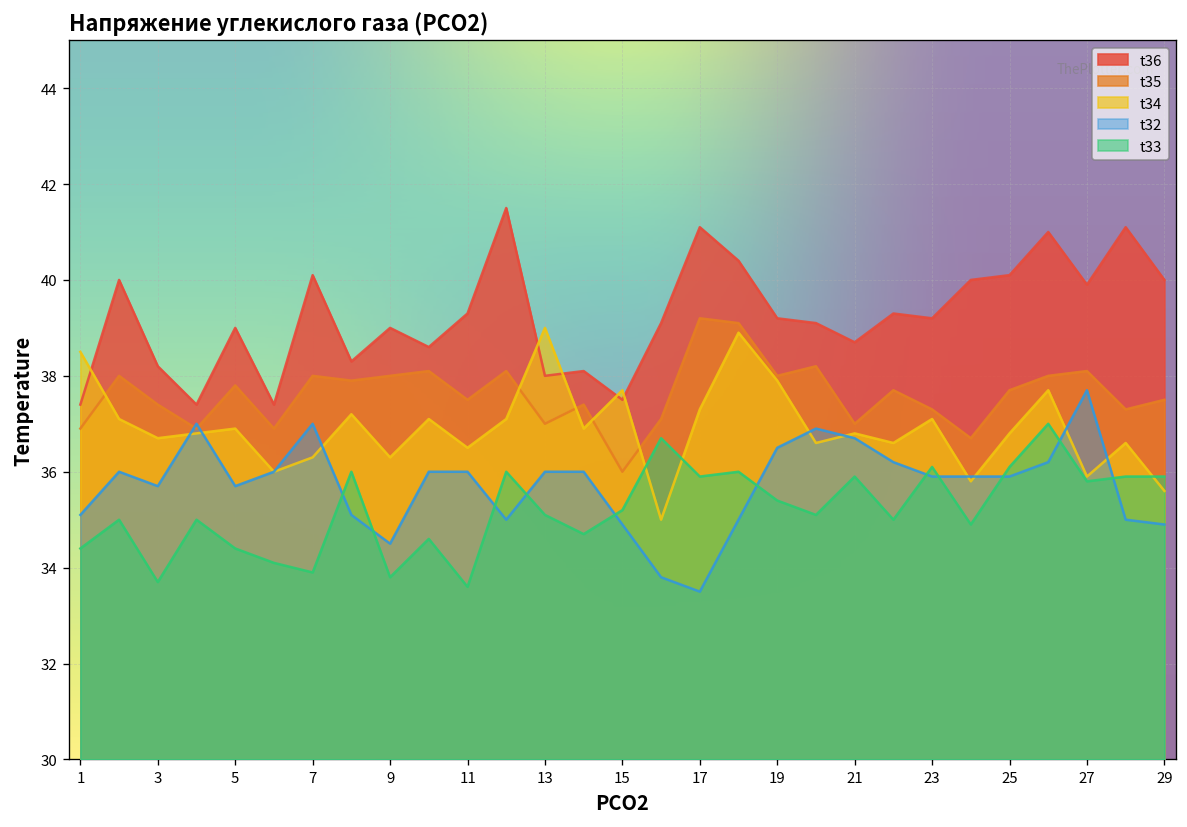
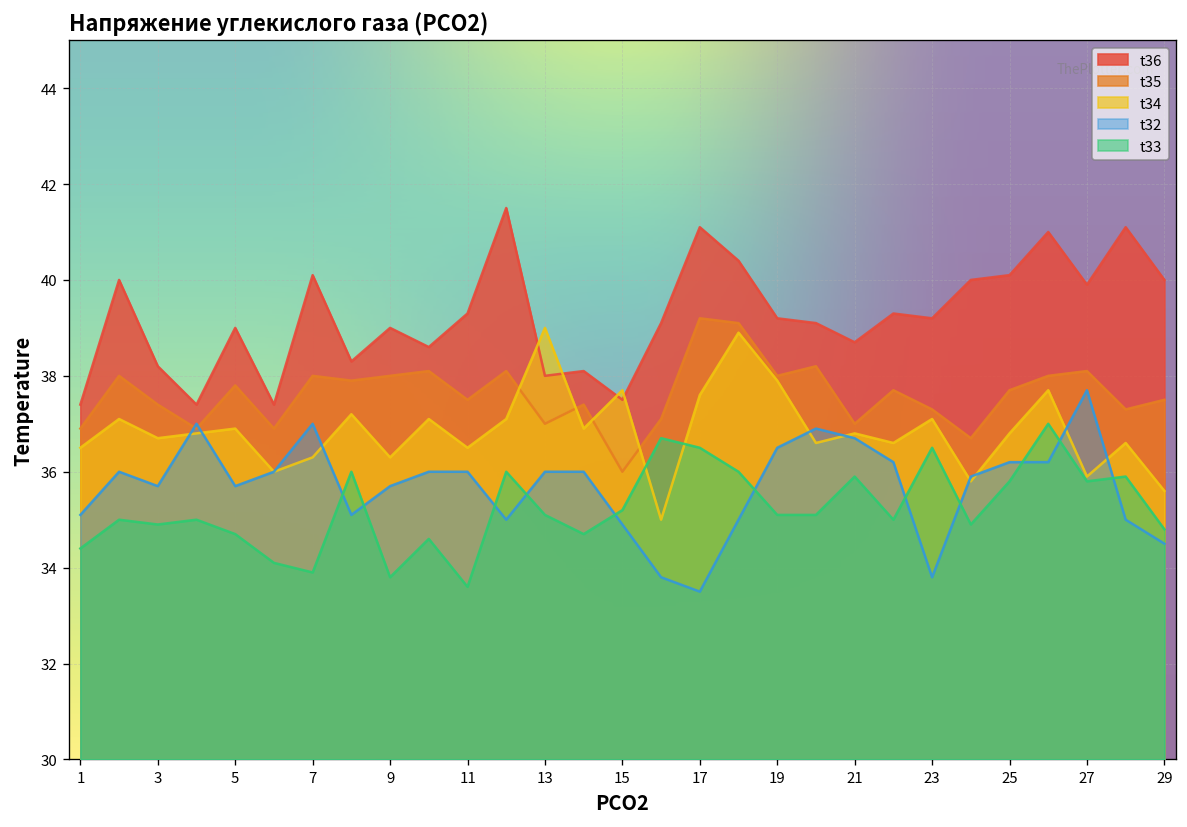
  {
    "t34": {
-     "1": 38.5,
+     "1": 36.5,
      "3": 36.7,
      "5": 36.9,
      "7": 36.3,
      "9": 36.3,
      "11": 36.5,
      "13": 39.0,
      "15": 37.7,
-     "17": 37.3,
+     "17": 37.6,
      "19": 37.9,
      "21": 36.8,
      "23": 37.1,
      "25": 36.8,
      "27": 35.9,
      "29": 35.6
    },
    "t32": {
      "1": 35.1,
      "3": 35.7,
      "5": 35.7,
      "7": 37.0,
-     "9": 34.5,
+     "9": 35.7,
      "11": 36.0,
      "13": 36.0,
      "15": 34.9,
      "17": 33.5,
      "19": 36.5,
      "21": 36.7,
-     "23": 35.9,
-     "25": 35.9,
+     "23": 33.8,
+     "25": 36.2,
      "27": 37.7,
-     "29": 34.9
+     "29": 34.5
    },
    "t33": {
      "1": 34.4,
-     "3": 33.7,
-     "5": 34.4,
+     "3": 34.9,
+     "5": 34.7,
      "7": 33.9,
      "9": 33.8,
      "11": 33.6,
      "13": 35.1,
      "15": 35.2,
-     "17": 35.9,
-     "19": 35.4,
+     "17": 36.5,
+     "19": 35.1,
      "21": 35.9,
-     "23": 36.1,
-     "25": 36.1,
+     "23": 36.5,
+     "25": 35.8,
      "27": 35.8,
-     "29": 35.9
+     "29": 34.8
    }
  }
